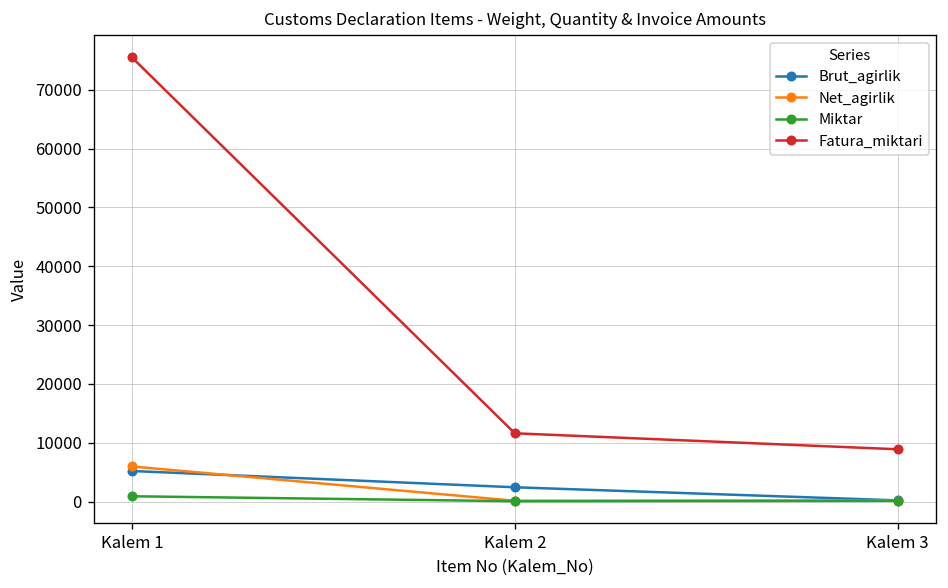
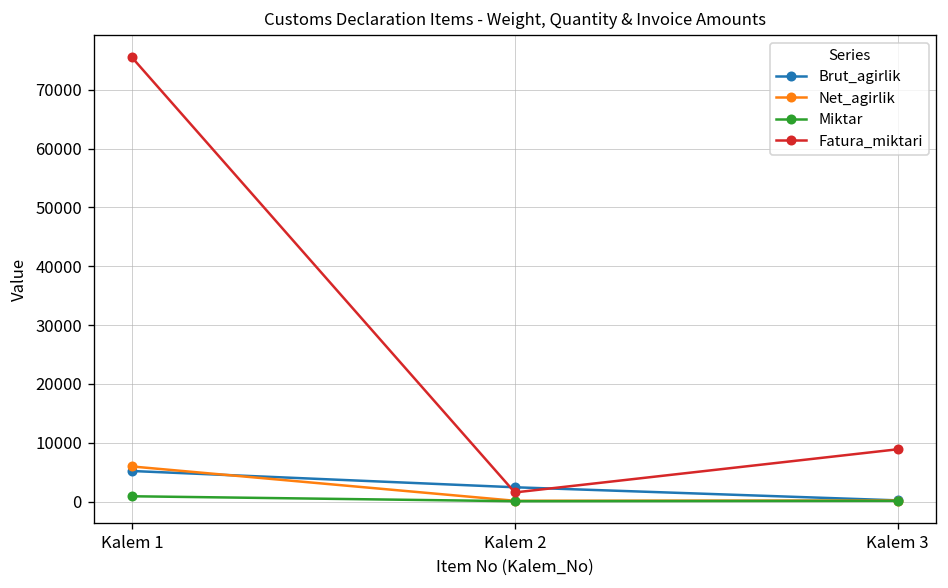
  {
    "Brut_agirlik": {
      "Kalem 1": 5000,
      "Kalem 2": 2000
    },
    "Net_agirlik": {
      "Kalem 1": 6000
    },
    "Miktar": {
      "Kalem 1": 1000
    },
    "Fatura_miktari": {
      "Kalem 1": 75000,
-     "Kalem 2": 12000,
+     "Kalem 2": 2000,
      "Kalem 3": 9000
    }
  }
